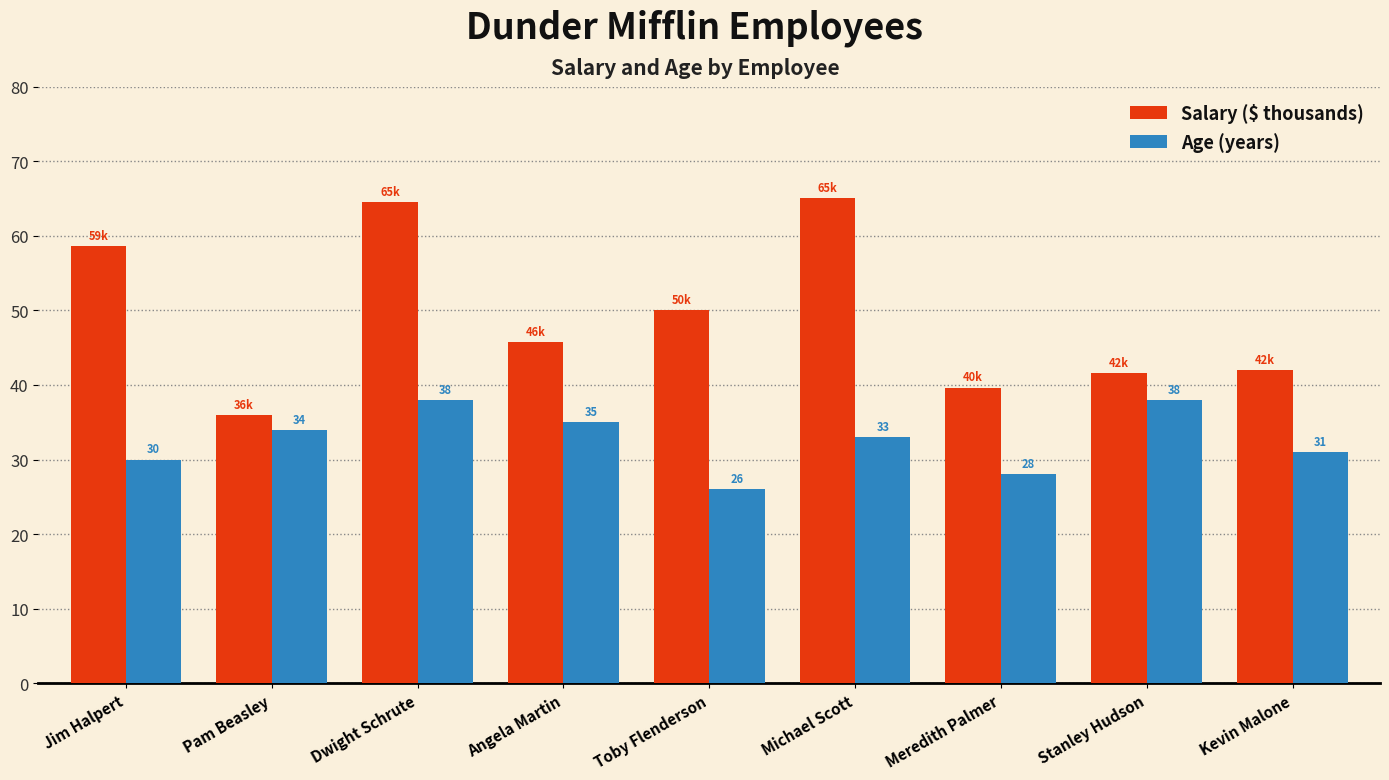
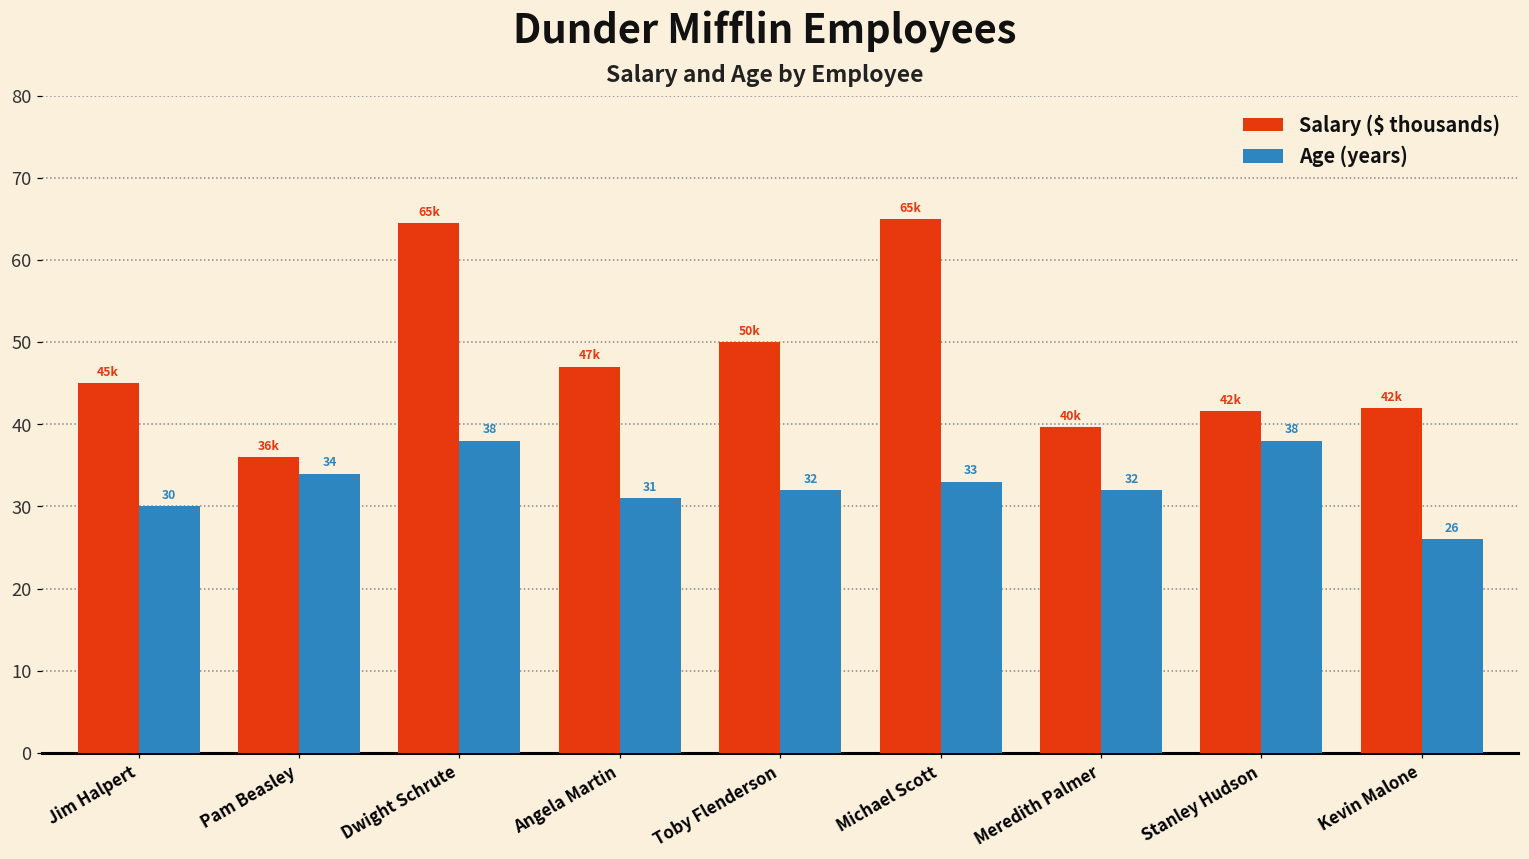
  {
    "Salary ($ thousands)": {
-     "Jim Halpert": "59k",
+     "Jim Halpert": "45k",
      "Pam Beasley": "36k",
      "Dwight Schrute": "65k",
-     "Angela Martin": "46k",
+     "Angela Martin": "47k",
      "Toby Flenderson": "50k",
      "Michael Scott": "65k",
      "Meredith Palmer": "40k",
      "Stanley Hudson": "42k",
      "Kevin Malone": "42k"
    },
    "Age (years)": {
      "Jim Halpert": "30",
      "Pam Beasley": "34",
      "Dwight Schrute": "38",
-     "Angela Martin": "35",
-     "Toby Flenderson": "26",
+     "Angela Martin": "31",
+     "Toby Flenderson": "32",
      "Michael Scott": "33",
-     "Meredith Palmer": "28",
+     "Meredith Palmer": "32",
      "Stanley Hudson": "38",
-     "Kevin Malone": "31"
+     "Kevin Malone": "26"
    }
  }
